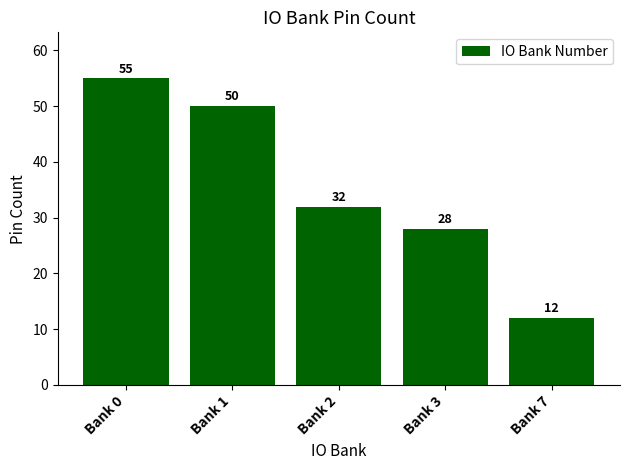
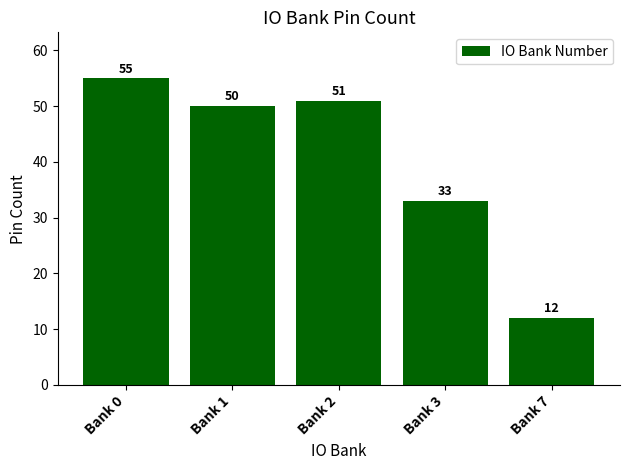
  {
    "Bank 0": 55,
    "Bank 1": 50,
-   "Bank 2": 32,
-   "Bank 3": 28,
+   "Bank 2": 51,
+   "Bank 3": 33,
    "Bank 7": 12
  }
